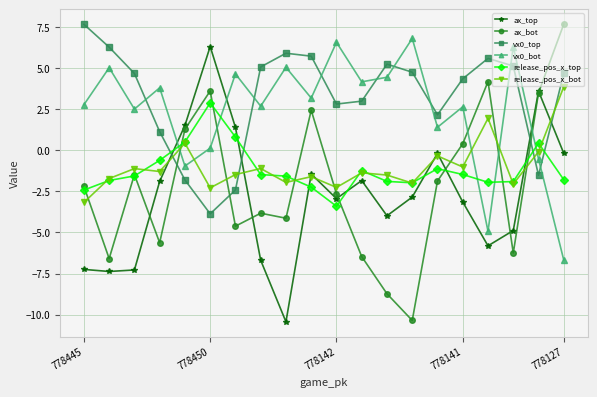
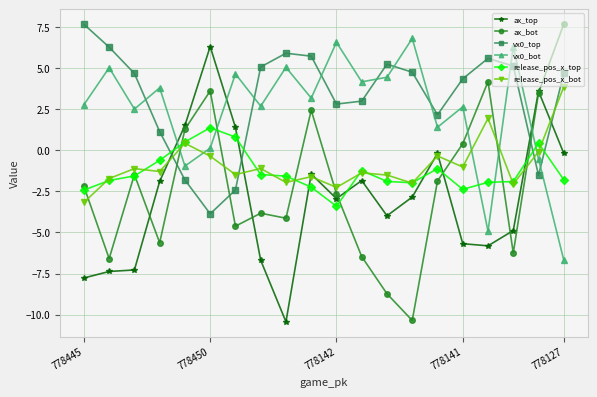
  {
    "ax_top": {
-     "778445": -7.2,
+     "778445": -7.8,
      "778450": 6.3,
      "778142": -2.9,
-     "778141": -3.1,
+     "778141": -5.7,
      "778127": -0.2
    },
    "release_pos_x_top": {
      "778445": -2.4,
-     "778450": 2.9,
+     "778450": 1.4,
      "778142": -3.4,
-     "778141": -1.5,
+     "778141": -2.4,
      "778127": -1.8
    },
    "release_pos_x_bot": {
      "778445": -3.2,
-     "778450": -2.3,
+     "778450": -0.3,
      "778142": -2.3,
      "778141": -1.0,
      "778127": 3.9
    }
  }
